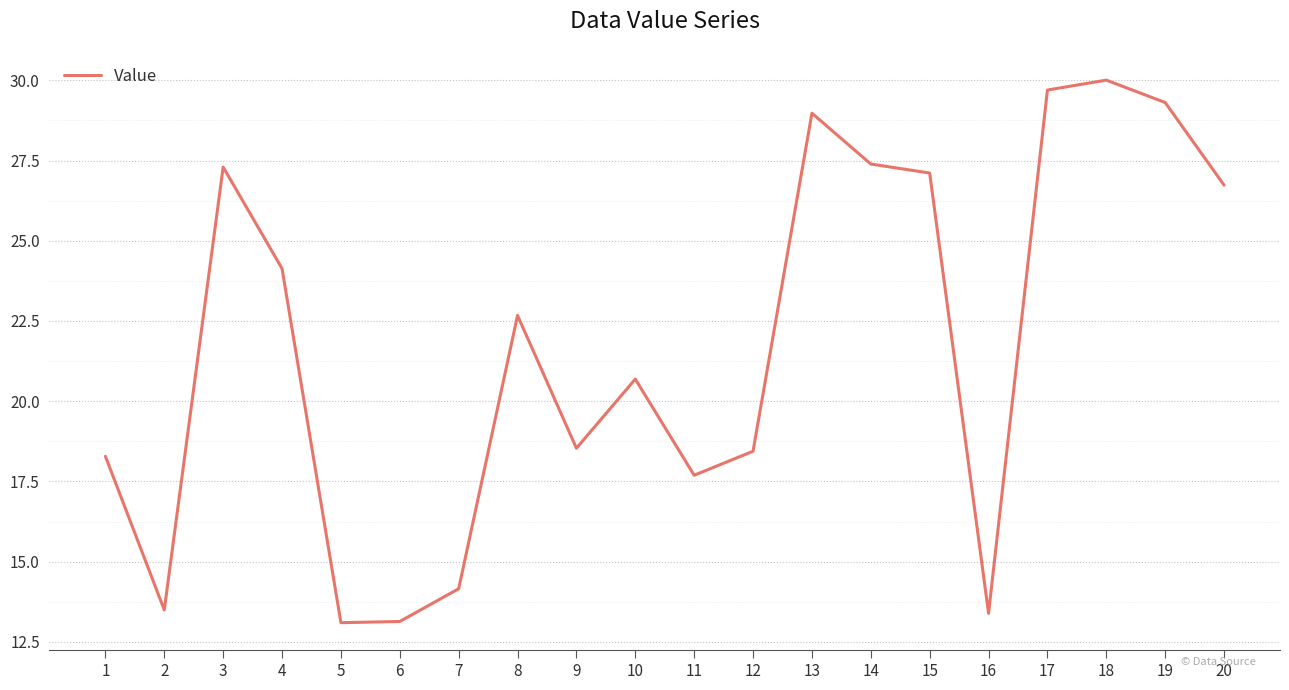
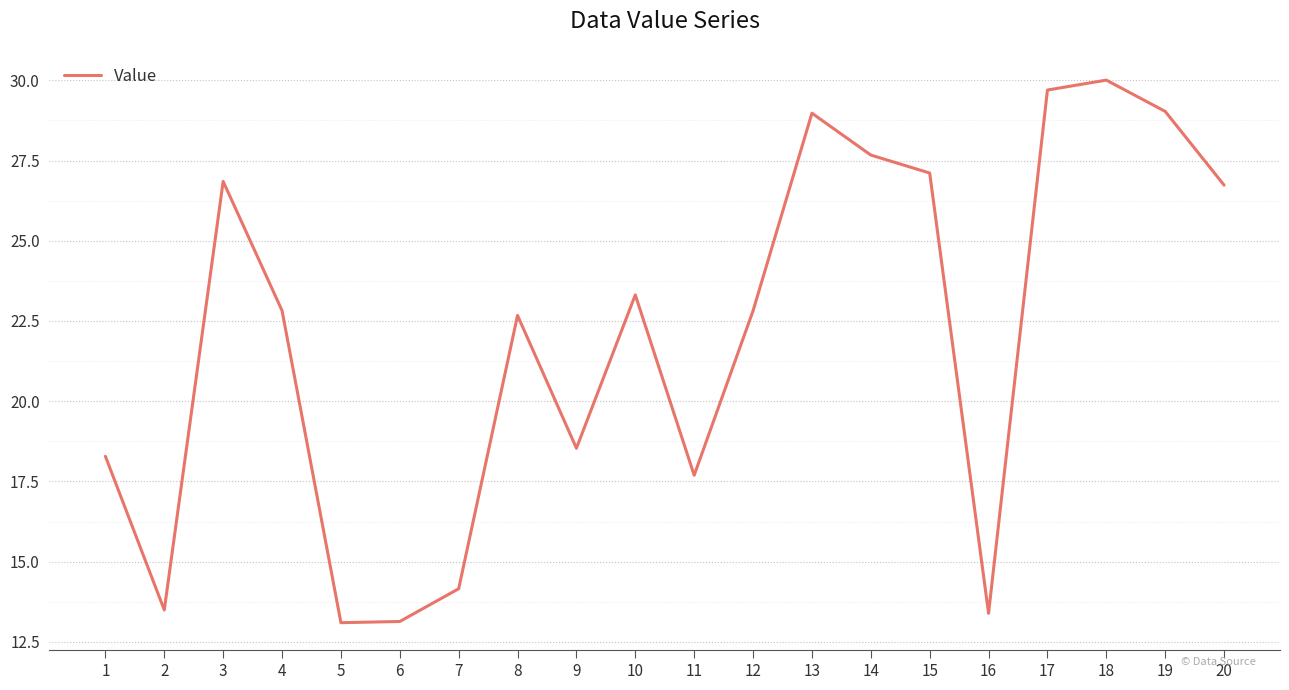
  {
    "1": 18.3,
    "2": 13.5,
-   "3": 27.3,
-   "4": 24.1,
+   "3": 26.9,
+   "4": 22.8,
    "5": 13.1,
    "6": 13.1,
    "7": 14.2,
    "8": 22.7,
    "9": 18.5,
-   "10": 20.7,
+   "10": 23.3,
    "11": 17.7,
-   "12": 18.4,
+   "12": 22.8,
    "13": 29.0,
-   "14": 27.4,
+   "14": 27.7,
    "15": 27.1,
    "16": 13.4,
    "17": 29.7,
    "18": 30.0,
-   "19": 29.3,
+   "19": 29.0,
    "20": 26.7
  }
